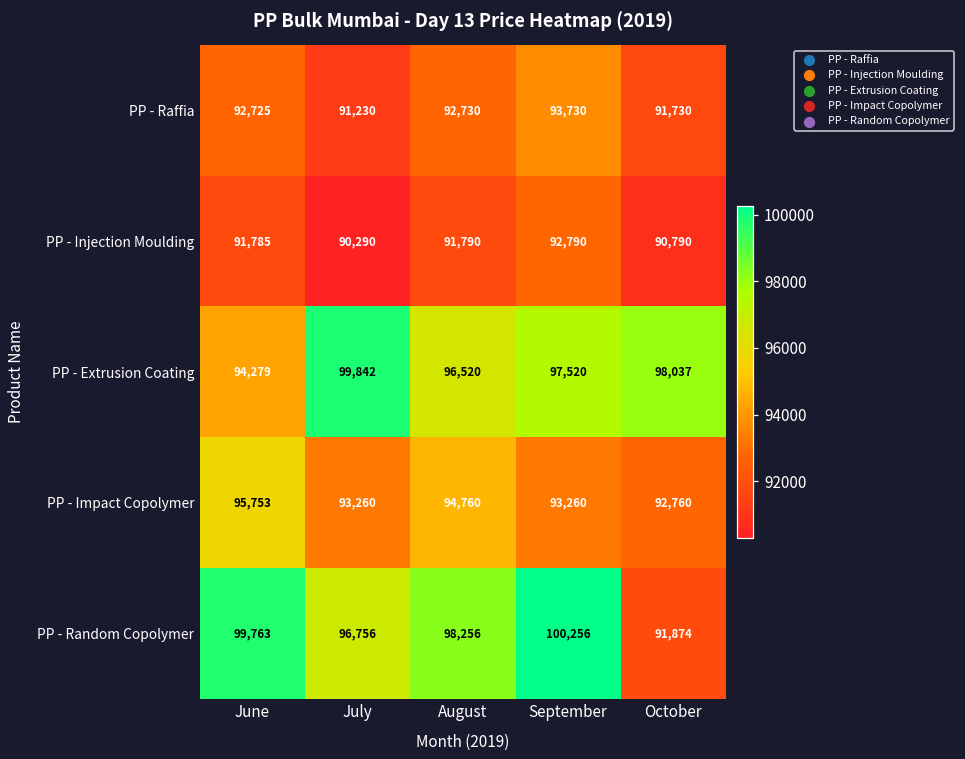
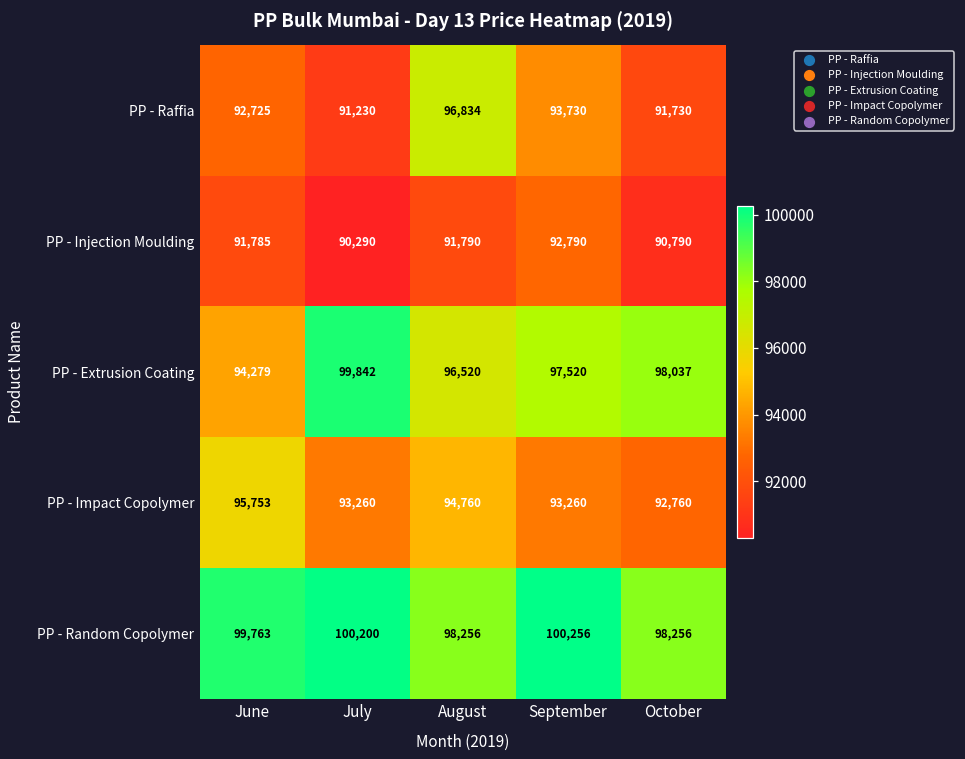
  {
    "PP - Raffia": {
      "June": "92,725",
      "July": "91,230",
-     "August": "92,730",
+     "August": "96,834",
      "September": "93,730",
      "October": "91,730"
    },
    "PP - Injection Moulding": {
      "June": "91,785",
      "July": "90,290",
      "August": "91,790",
      "September": "92,790",
      "October": "90,790"
    },
    "PP - Extrusion Coating": {
      "June": "94,279",
      "July": "99,842",
      "August": "96,520",
      "September": "97,520",
      "October": "98,037"
    },
    "PP - Impact Copolymer": {
      "June": "95,753",
      "July": "93,260",
      "August": "94,760",
      "September": "93,260",
      "October": "92,760"
    },
    "PP - Random Copolymer": {
      "June": "99,763",
-     "July": "96,756",
+     "July": "100,200",
      "August": "98,256",
      "September": "100,256",
-     "October": "91,874"
+     "October": "98,256"
    }
  }
